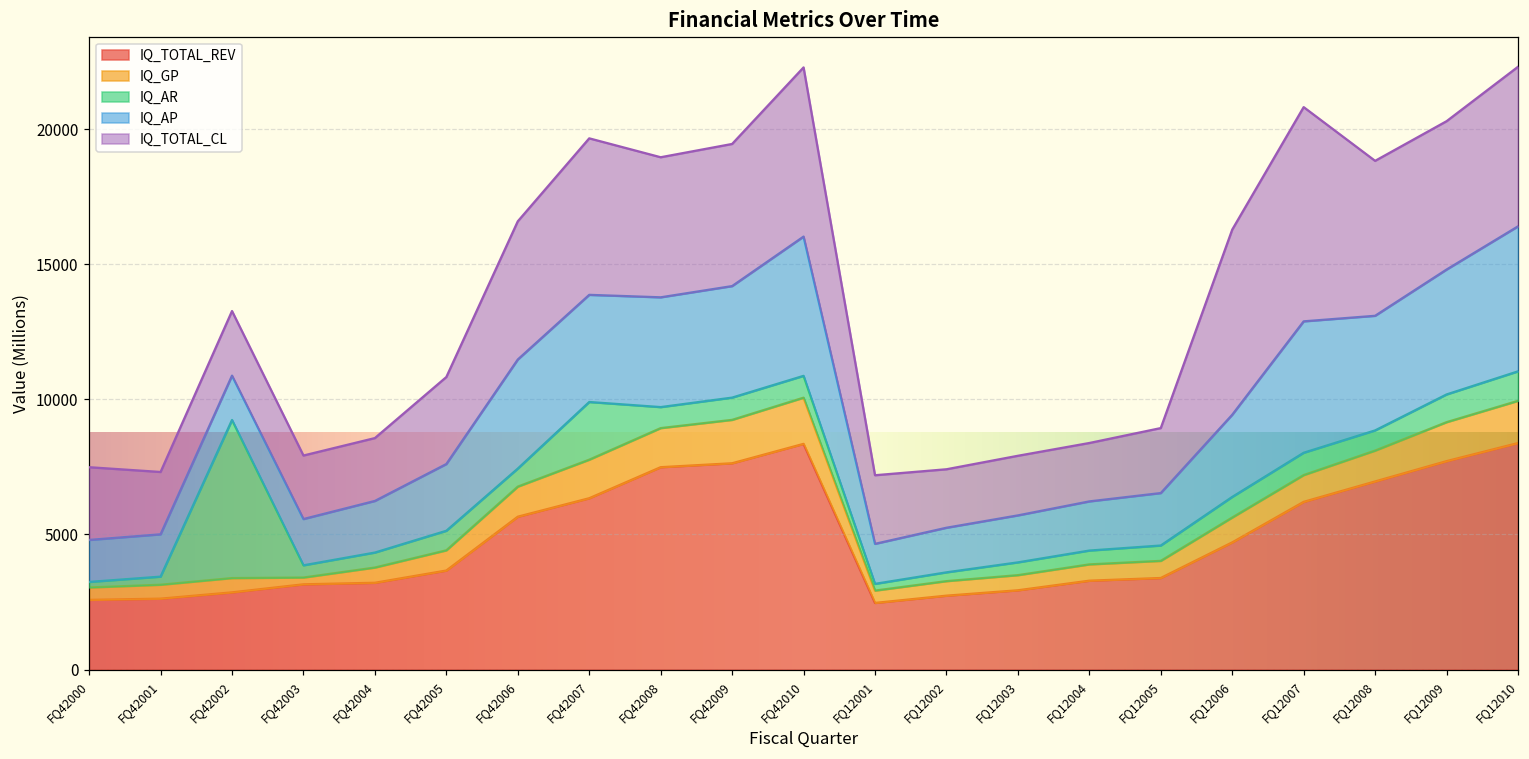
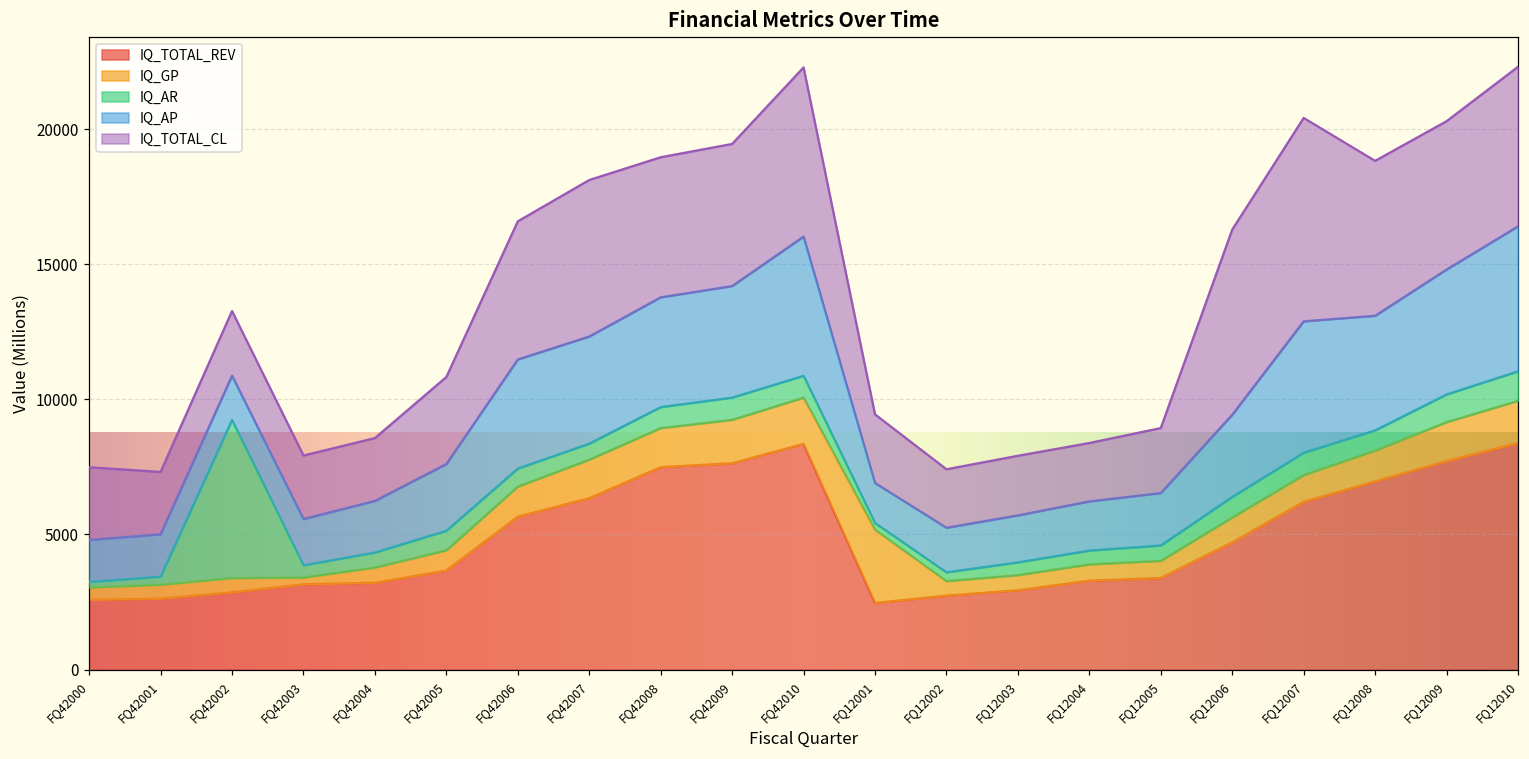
  {
    "IQ_TOTAL_REV": {
      "FQ42000": 2600,
      "FQ42001": 2600,
      "FQ42002": 2900,
      "FQ42003": 3200,
      "FQ42004": 3200,
      "FQ42005": 3700,
      "FQ42006": 5700,
      "FQ42007": 6300,
      "FQ42008": 7500,
      "FQ42009": 7600,
      "FQ42010": 8400,
      "FQ12001": 2500,
      "FQ12002": 2700,
      "FQ12003": 2900,
      "FQ12004": 3300,
      "FQ12005": 3400,
      "FQ12006": 4700,
      "FQ12007": 6200,
      "FQ12008": 7000,
      "FQ12009": 7700,
      "FQ12010": 8400
    },
    "IQ_GP": {
      "FQ42000": 500,
      "FQ42001": 500,
      "FQ42002": 500,
      "FQ42003": 300,
      "FQ42004": 600,
      "FQ42005": 700,
      "FQ42006": 1100,
      "FQ42007": 1400,
      "FQ42008": 1400,
      "FQ42009": 1600,
      "FQ42010": 1700,
-     "FQ12001": 500,
+     "FQ12001": 2700,
      "FQ12002": 500,
      "FQ12003": 600,
      "FQ12004": 600,
      "FQ12005": 600,
      "FQ12006": 900,
      "FQ12007": 1000,
      "FQ12008": 1100,
      "FQ12009": 1400,
      "FQ12010": 1600
    },
    "IQ_AR": {
      "FQ42000": 200,
      "FQ42001": 300,
      "FQ42002": 5900,
      "FQ42003": 500,
      "FQ42004": 600,
      "FQ42005": 700,
      "FQ42006": 700,
-     "FQ42007": 2100,
+     "FQ42007": 600,
      "FQ42008": 800,
      "FQ42009": 800,
      "FQ42010": 800,
      "FQ12001": 200,
      "FQ12002": 300,
      "FQ12003": 500,
      "FQ12004": 500,
      "FQ12005": 600,
      "FQ12006": 800,
      "FQ12007": 800,
      "FQ12008": 700,
      "FQ12009": 1000,
      "FQ12010": 1100
    },
    "IQ_AP": {
      "FQ42000": 1600,
      "FQ42001": 1600,
      "FQ42002": 1600,
      "FQ42003": 1700,
      "FQ42004": 1900,
      "FQ42005": 2500,
      "FQ42006": 4000,
      "FQ42007": 4000,
      "FQ42008": 4100,
      "FQ42009": 4100,
      "FQ42010": 5200,
      "FQ12001": 1500,
      "FQ12002": 1700,
      "FQ12003": 1700,
      "FQ12004": 1800,
      "FQ12005": 1900,
      "FQ12006": 3000,
      "FQ12007": 4900,
      "FQ12008": 4200,
      "FQ12009": 4600,
      "FQ12010": 5400
    },
    "IQ_TOTAL_CL": {
      "FQ42000": 2700,
      "FQ42001": 2300,
      "FQ42002": 2400,
      "FQ42003": 2400,
      "FQ42004": 2300,
      "FQ42005": 3200,
      "FQ42006": 5100,
      "FQ42007": 5800,
      "FQ42008": 5200,
      "FQ42009": 5300,
      "FQ42010": 6300,
      "FQ12001": 2500,
      "FQ12002": 2200,
      "FQ12003": 2200,
      "FQ12004": 2200,
      "FQ12005": 2400,
      "FQ12006": 6900,
-     "FQ12007": 7900,
+     "FQ12007": 7500,
      "FQ12008": 5700,
      "FQ12009": 5500,
      "FQ12010": 5900
    }
  }
